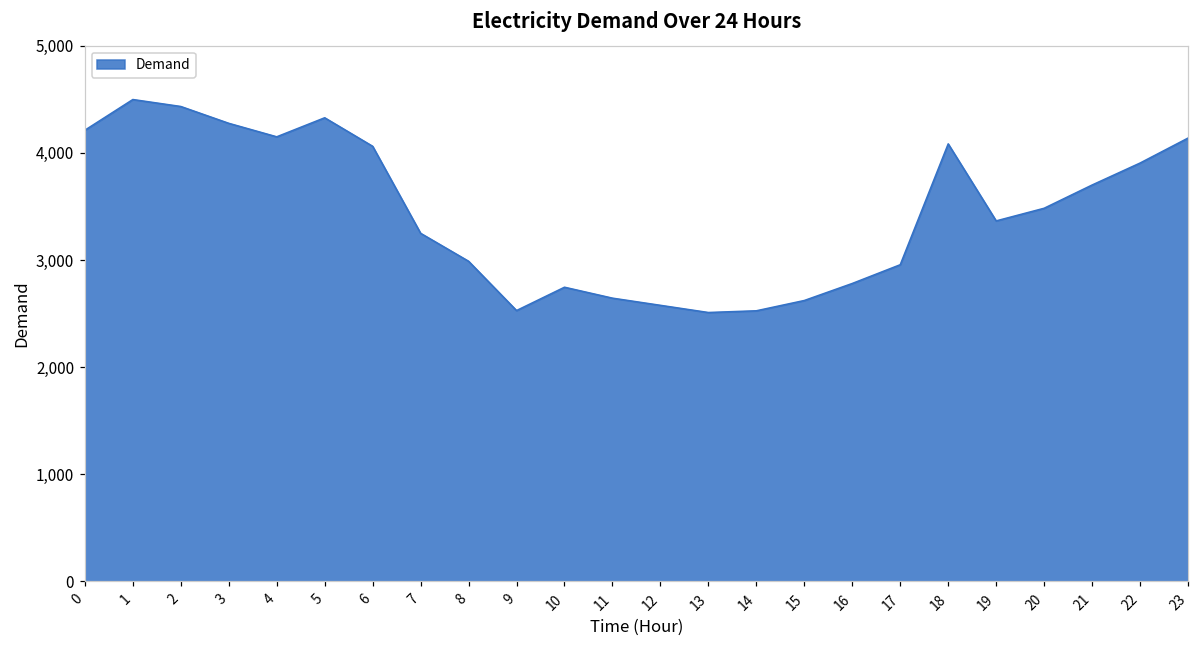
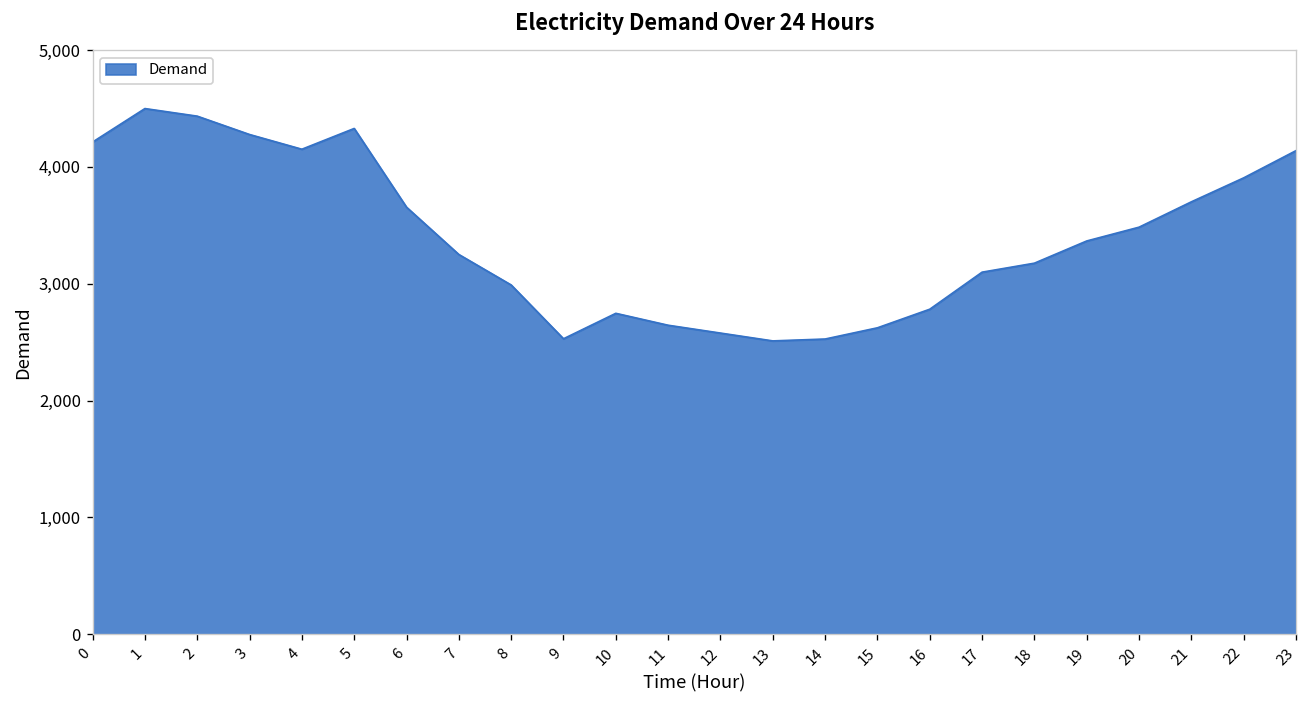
  {
    "0": "4,200",
    "1": "4,500",
    "2": "4,400",
    "3": "4,300",
    "4": "4,200",
    "5": "4,300",
-   "6": "4,100",
+   "6": "3,700",
    "7": "3,300",
    "8": "3,000",
    "9": "2,500",
    "10": "2,700",
    "11": "2,600",
    "12": "2,600",
    "13": "2,500",
    "14": "2,500",
    "15": "2,600",
    "16": "2,800",
-   "17": "3,000",
-   "18": "4,100",
+   "17": "3,100",
+   "18": "3,200",
    "19": "3,400",
    "20": "3,500",
    "21": "3,700",
    "22": "3,900",
    "23": "4,100"
  }
